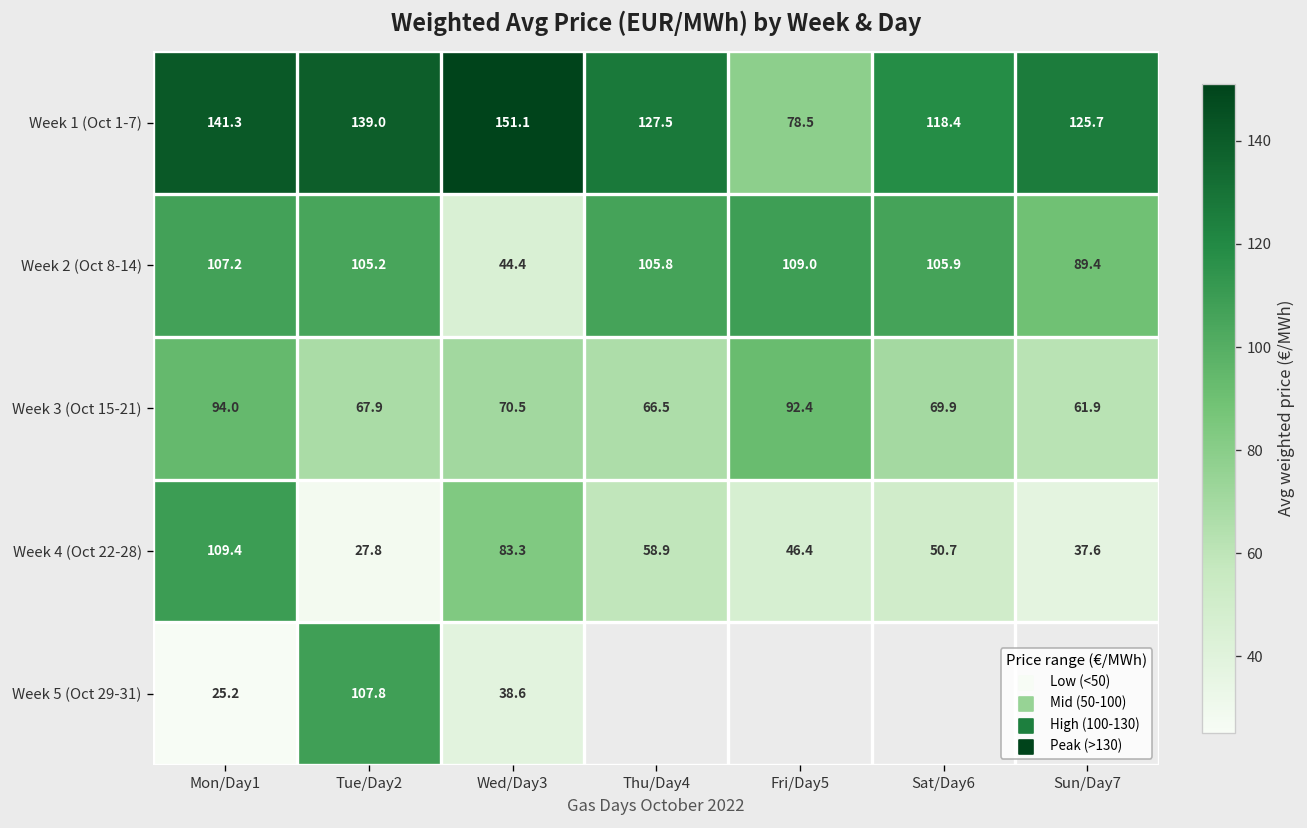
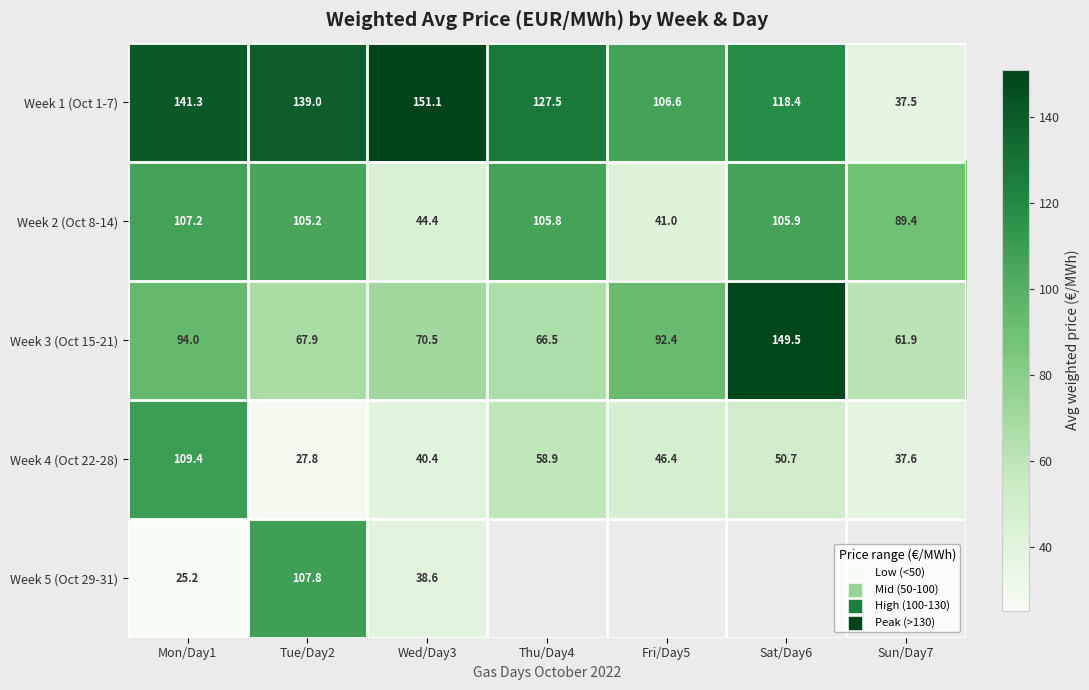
  {
    "Week 1 (Oct 1-7)": {
      "Mon/Day1": 141.3,
      "Tue/Day2": 139.0,
      "Wed/Day3": 151.1,
      "Thu/Day4": 127.5,
-     "Fri/Day5": 78.5,
+     "Fri/Day5": 106.6,
      "Sat/Day6": 118.4,
-     "Sun/Day7": 125.7
+     "Sun/Day7": 37.5
    },
    "Week 2 (Oct 8-14)": {
      "Mon/Day1": 107.2,
      "Tue/Day2": 105.2,
      "Wed/Day3": 44.4,
      "Thu/Day4": 105.8,
-     "Fri/Day5": 109.0,
+     "Fri/Day5": 41.0,
      "Sat/Day6": 105.9,
      "Sun/Day7": 89.4
    },
    "Week 3 (Oct 15-21)": {
      "Mon/Day1": 94.0,
      "Tue/Day2": 67.9,
      "Wed/Day3": 70.5,
      "Thu/Day4": 66.5,
      "Fri/Day5": 92.4,
-     "Sat/Day6": 69.9,
+     "Sat/Day6": 149.5,
      "Sun/Day7": 61.9
    },
    "Week 4 (Oct 22-28)": {
      "Mon/Day1": 109.4,
      "Tue/Day2": 27.8,
-     "Wed/Day3": 83.3,
+     "Wed/Day3": 40.4,
      "Thu/Day4": 58.9,
      "Fri/Day5": 46.4,
      "Sat/Day6": 50.7,
      "Sun/Day7": 37.6
    },
    "Week 5 (Oct 29-31)": {
      "Mon/Day1": 25.2,
      "Tue/Day2": 107.8,
      "Wed/Day3": 38.6
    }
  }
